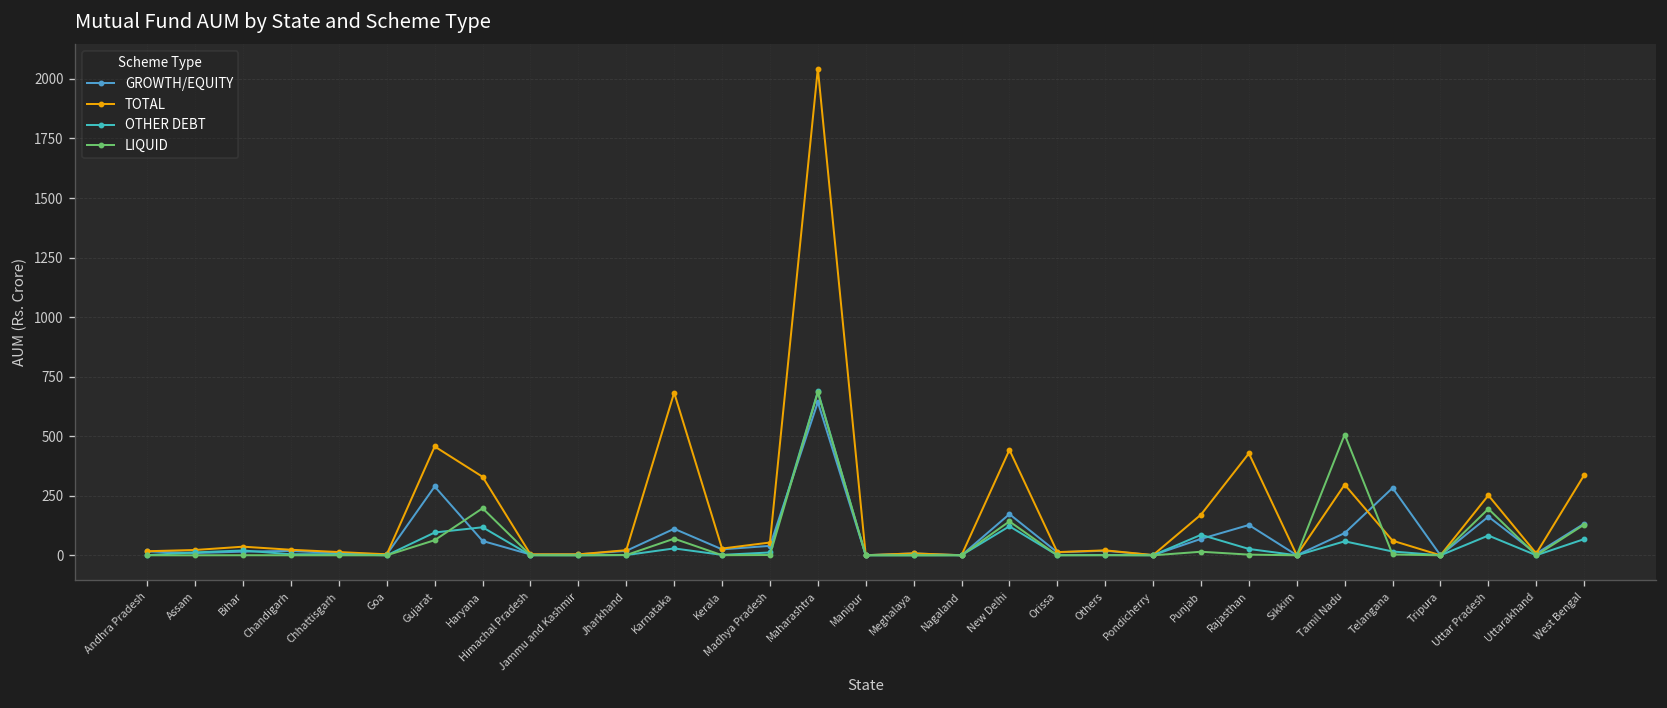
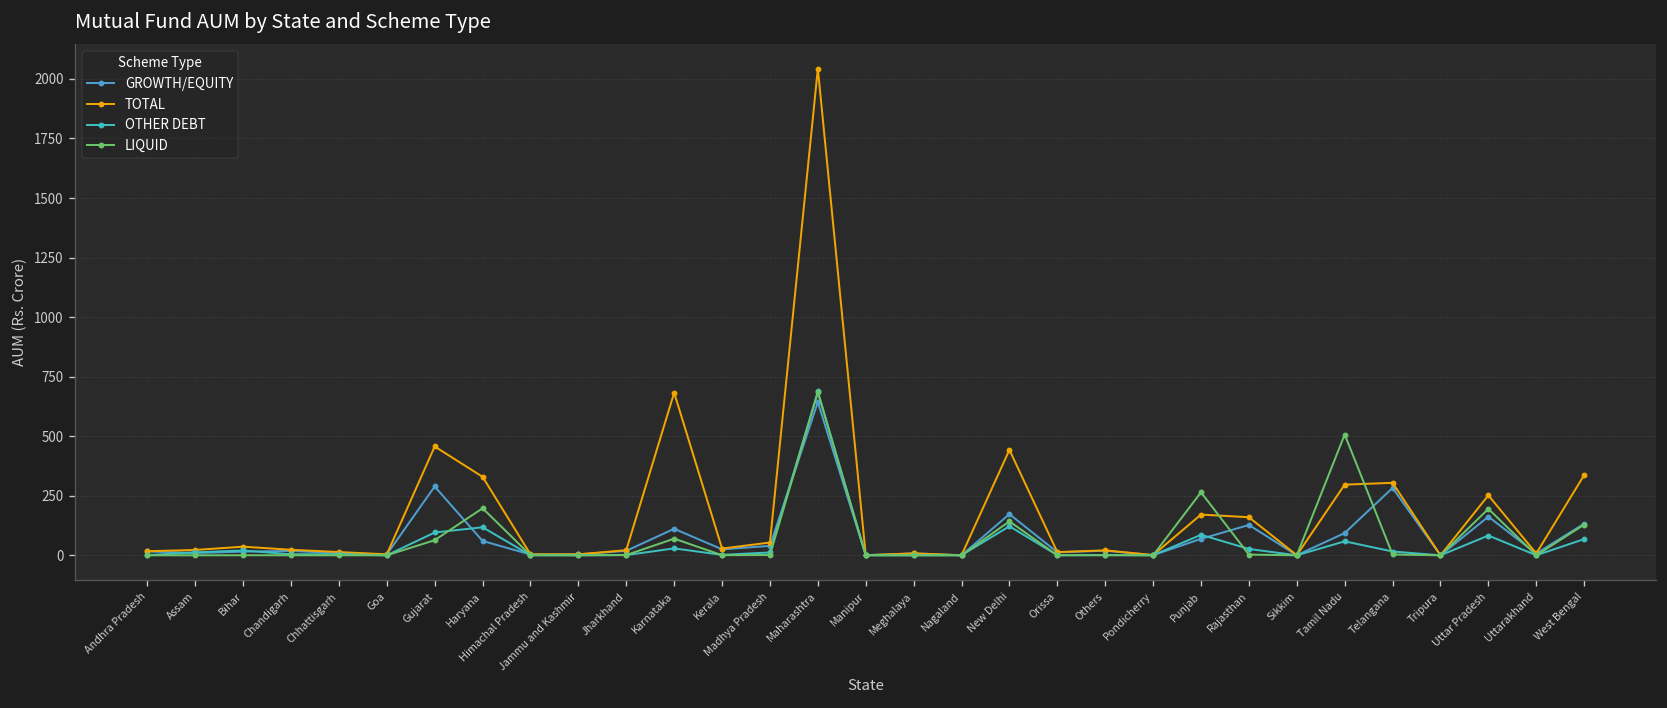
  {
    "TOTAL": {
      "Bihar": 40,
      "Gujarat": 460,
      "Haryana": 330,
      "Karnataka": 680,
      "Madhya Pradesh": 50,
      "Maharashtra": 2040,
      "New Delhi": 440,
      "Punjab": 170,
-     "Rajasthan": 430,
+     "Rajasthan": 160,
      "Tamil Nadu": 300,
-     "Telangana": 60,
+     "Telangana": 300,
      "Uttar Pradesh": 250,
      "West Bengal": 340
    },
    "LIQUID": {
      "Bihar": 0,
      "Gujarat": 60,
      "Haryana": 200,
      "Karnataka": 70,
      "New Delhi": 140,
-     "Punjab": 20,
+     "Punjab": 260,
      "Rajasthan": 0,
      "Tamil Nadu": 510,
      "Uttar Pradesh": 190
    }
  }
